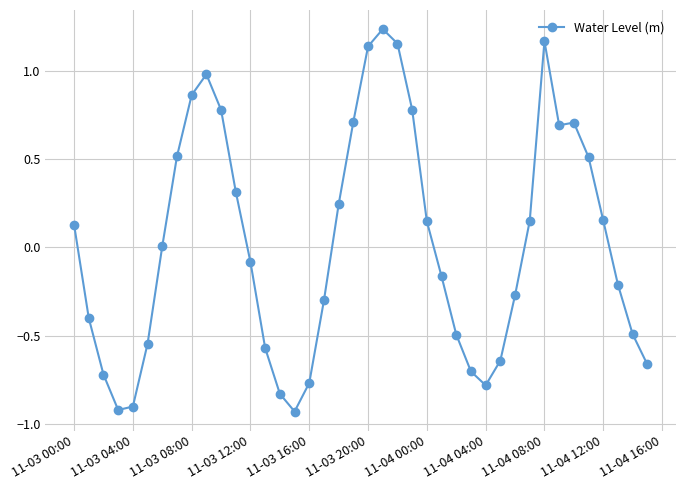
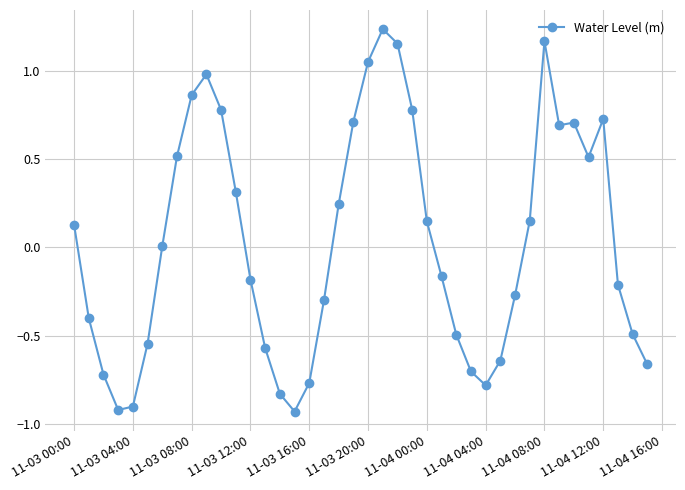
  {
    "11-03 00:00": 0.13,
    "11-03 04:00": -0.90,
    "11-03 08:00": 0.86,
-   "11-03 12:00": -0.08,
+   "11-03 12:00": -0.18,
    "11-03 16:00": -0.77,
-   "11-03 20:00": 1.14,
+   "11-03 20:00": 1.05,
    "11-04 00:00": 0.15,
    "11-04 04:00": -0.78,
    "11-04 08:00": 1.17,
-   "11-04 12:00": 0.15
+   "11-04 12:00": 0.73
  }
